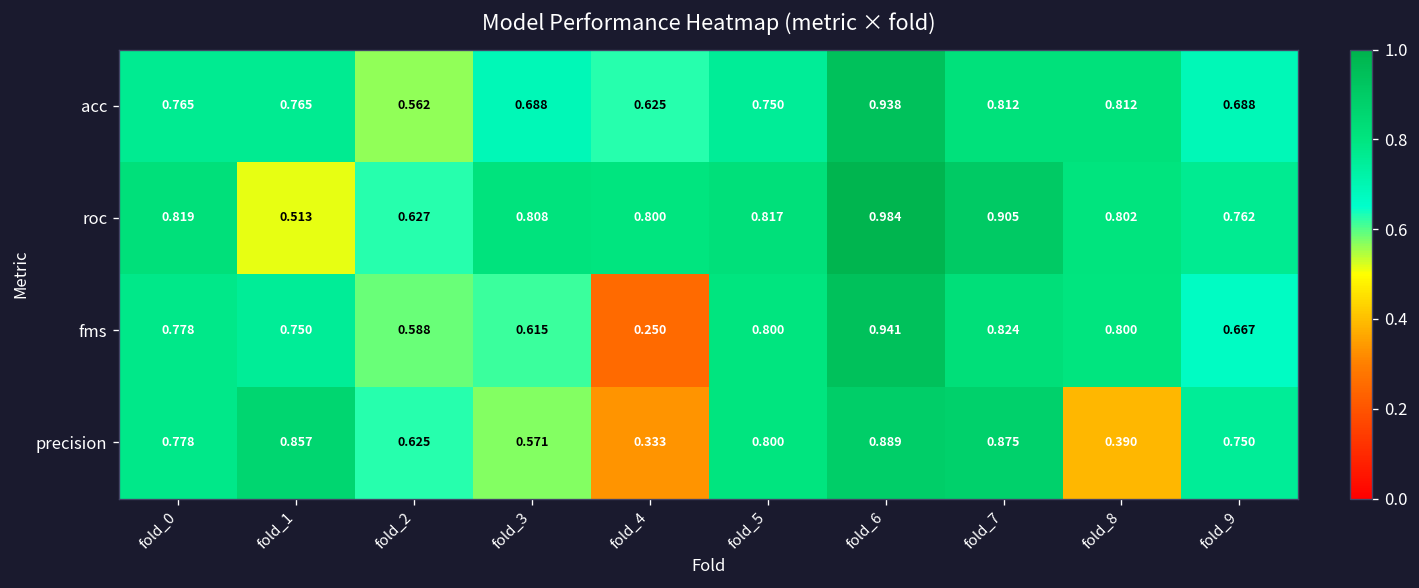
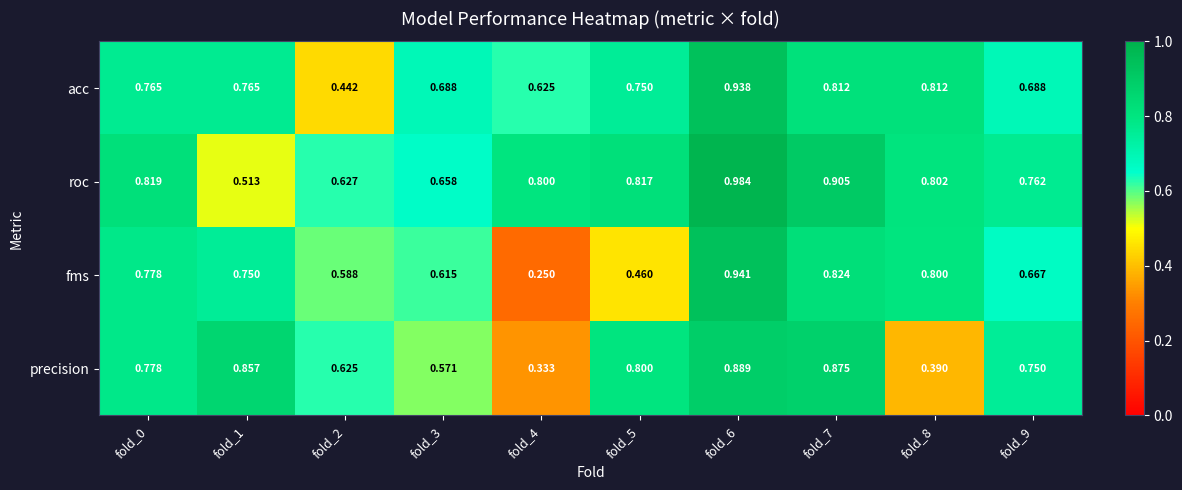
  {
    "acc": {
      "fold_0": 0.765,
      "fold_1": 0.765,
-     "fold_2": 0.562,
+     "fold_2": 0.442,
      "fold_3": 0.688,
      "fold_4": 0.625,
      "fold_5": 0.750,
      "fold_6": 0.938,
      "fold_7": 0.812,
      "fold_8": 0.812,
      "fold_9": 0.688
    },
    "roc": {
      "fold_0": 0.819,
      "fold_1": 0.513,
      "fold_2": 0.627,
-     "fold_3": 0.808,
+     "fold_3": 0.658,
      "fold_4": 0.800,
      "fold_5": 0.817,
      "fold_6": 0.984,
      "fold_7": 0.905,
      "fold_8": 0.802,
      "fold_9": 0.762
    },
    "fms": {
      "fold_0": 0.778,
      "fold_1": 0.750,
      "fold_2": 0.588,
      "fold_3": 0.615,
      "fold_4": 0.250,
-     "fold_5": 0.800,
+     "fold_5": 0.460,
      "fold_6": 0.941,
      "fold_7": 0.824,
      "fold_8": 0.800,
      "fold_9": 0.667
    },
    "precision": {
      "fold_0": 0.778,
      "fold_1": 0.857,
      "fold_2": 0.625,
      "fold_3": 0.571,
      "fold_4": 0.333,
      "fold_5": 0.800,
      "fold_6": 0.889,
      "fold_7": 0.875,
      "fold_8": 0.390,
      "fold_9": 0.750
    }
  }
